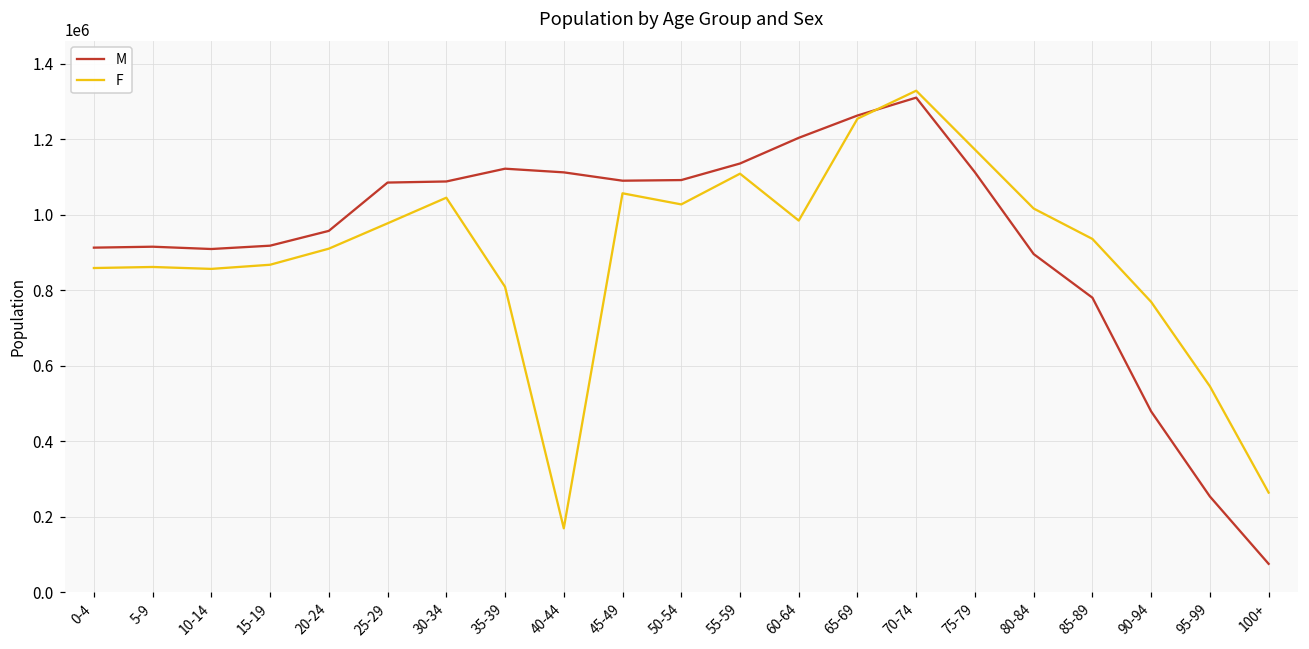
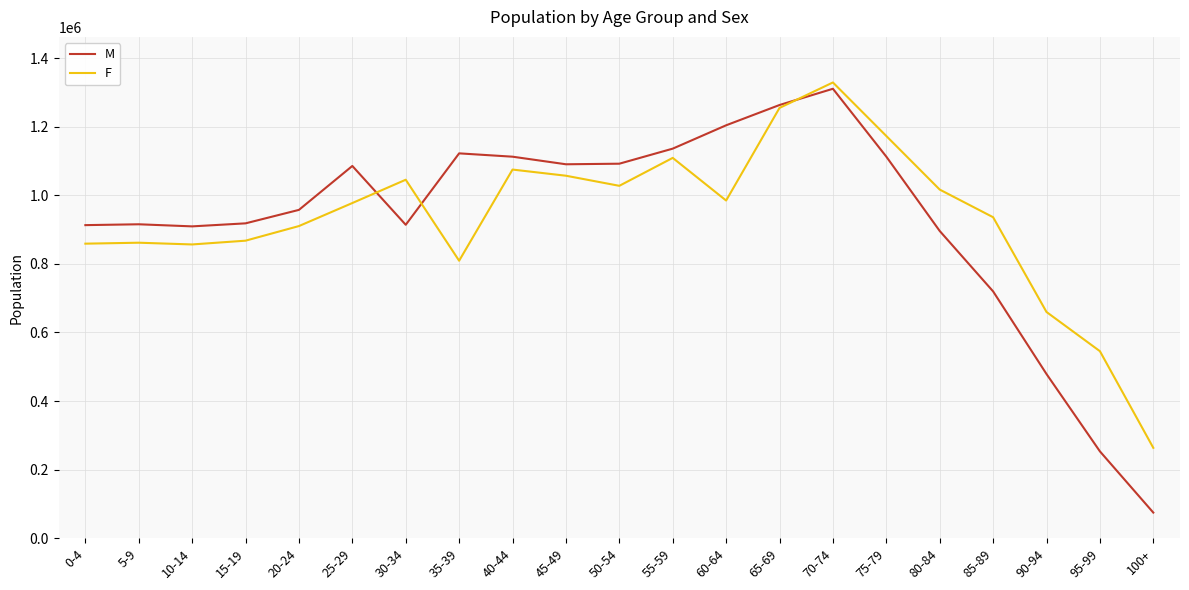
  {
    "M": {
      "0-4": 910000,
      "5-9": 920000,
      "10-14": 910000,
      "15-19": 920000,
      "20-24": 960000,
      "25-29": 1090000,
-     "30-34": 1090000,
+     "30-34": 910000,
      "35-39": 1120000,
      "40-44": 1110000,
      "45-49": 1090000,
      "50-54": 1090000,
      "55-59": 1140000,
      "60-64": 1200000,
      "65-69": 1260000,
      "70-74": 1310000,
      "75-79": 1110000,
      "80-84": 900000,
-     "85-89": 780000,
+     "85-89": 720000,
      "90-94": 480000,
      "95-99": 250000,
      "100+": 70000
    },
    "F": {
      "0-4": 860000,
      "5-9": 860000,
      "10-14": 860000,
      "15-19": 870000,
      "20-24": 910000,
      "25-29": 980000,
      "30-34": 1050000,
      "35-39": 810000,
-     "40-44": 170000,
+     "40-44": 1080000,
      "45-49": 1060000,
      "50-54": 1030000,
      "55-59": 1110000,
      "60-64": 980000,
      "65-69": 1250000,
      "70-74": 1330000,
      "75-79": 1170000,
      "80-84": 1020000,
      "85-89": 940000,
-     "90-94": 770000,
+     "90-94": 660000,
      "95-99": 550000,
      "100+": 260000
    }
  }
